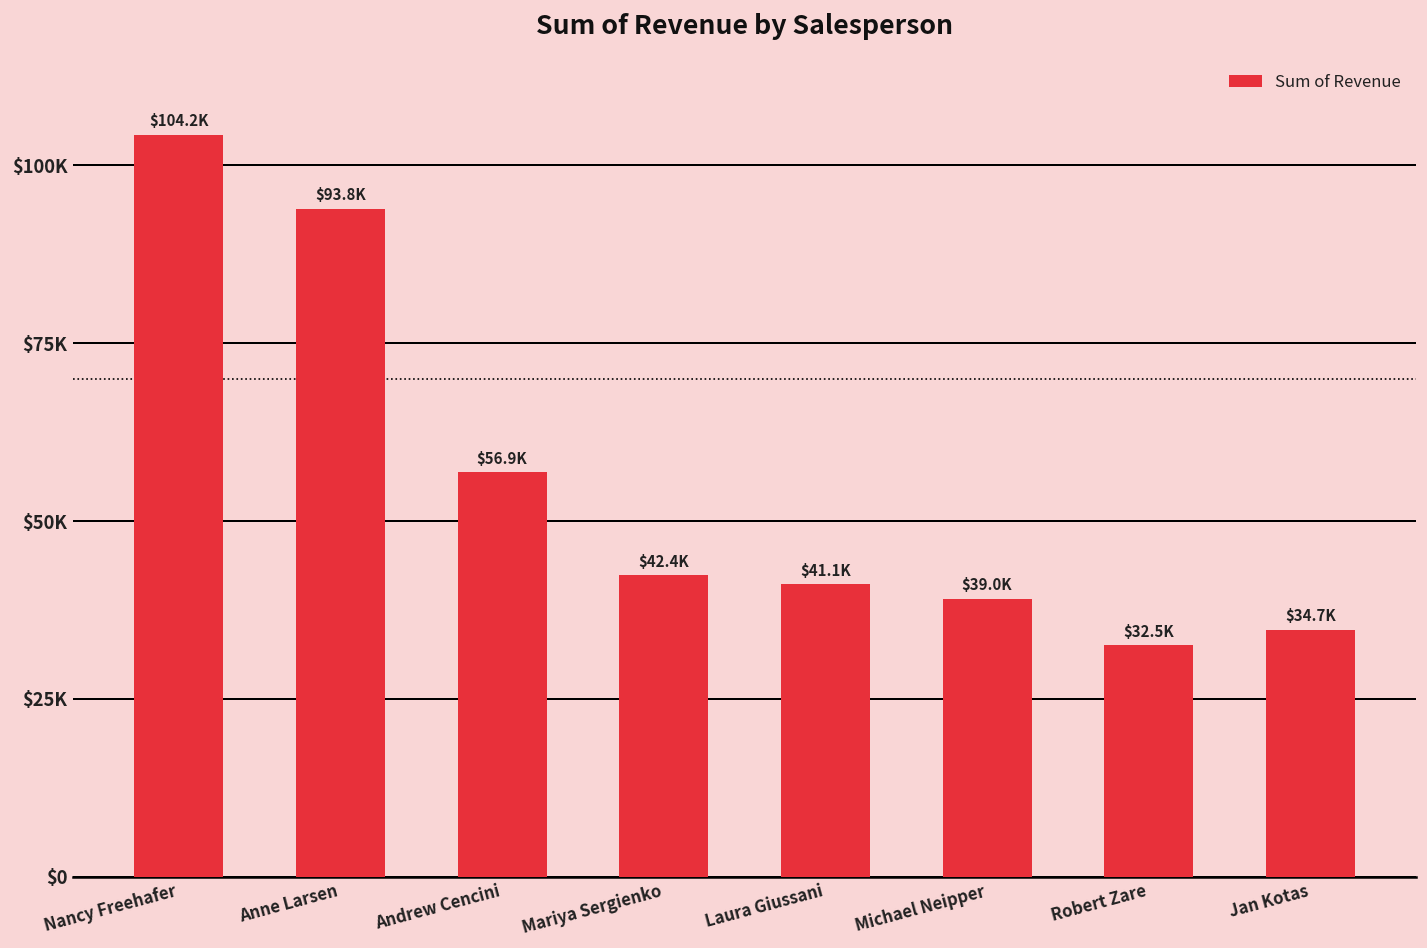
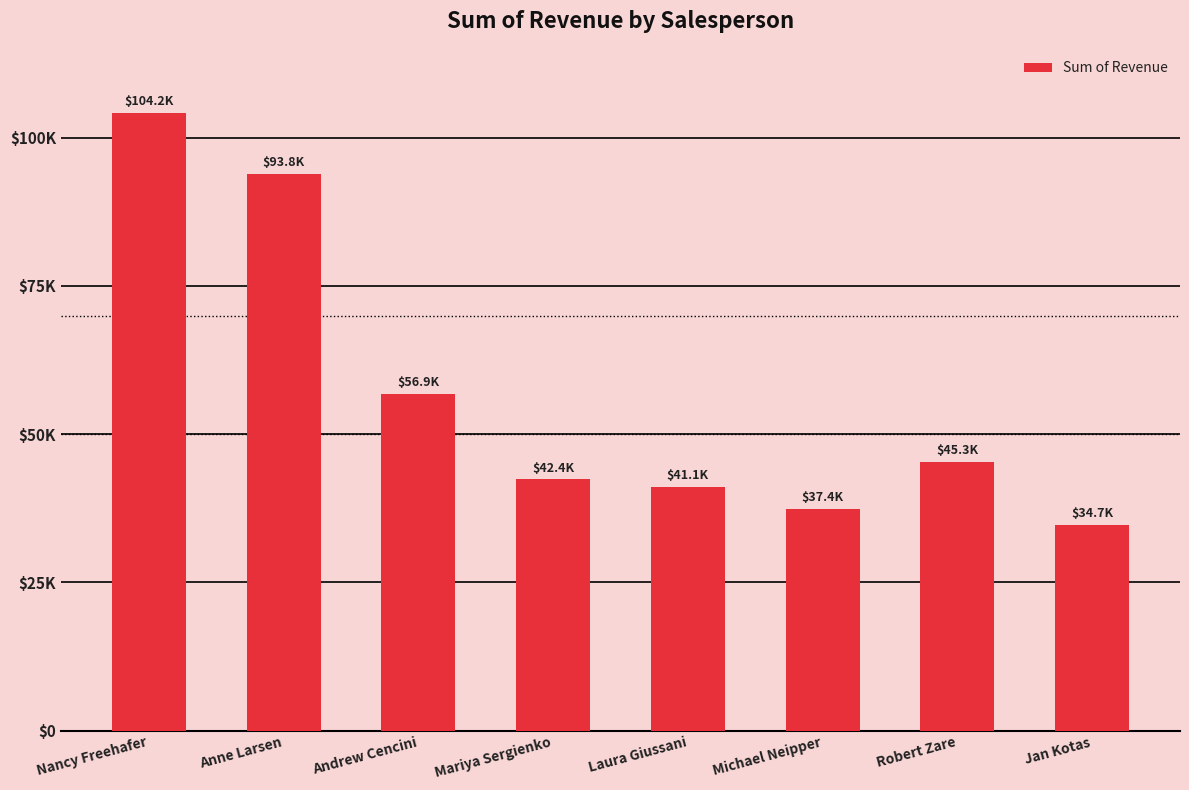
  {
    "Nancy Freehafer": "$104.2K",
    "Anne Larsen": "$93.8K",
    "Andrew Cencini": "$56.9K",
    "Mariya Sergienko": "$42.4K",
    "Laura Giussani": "$41.1K",
-   "Michael Neipper": "$39.0K",
-   "Robert Zare": "$32.5K",
+   "Michael Neipper": "$37.4K",
+   "Robert Zare": "$45.3K",
    "Jan Kotas": "$34.7K"
  }
